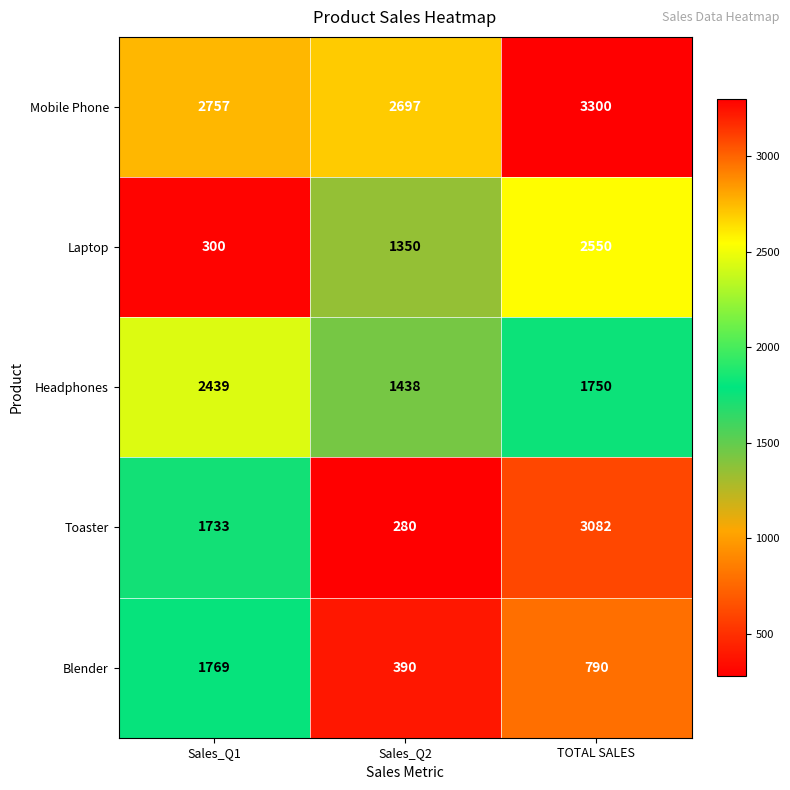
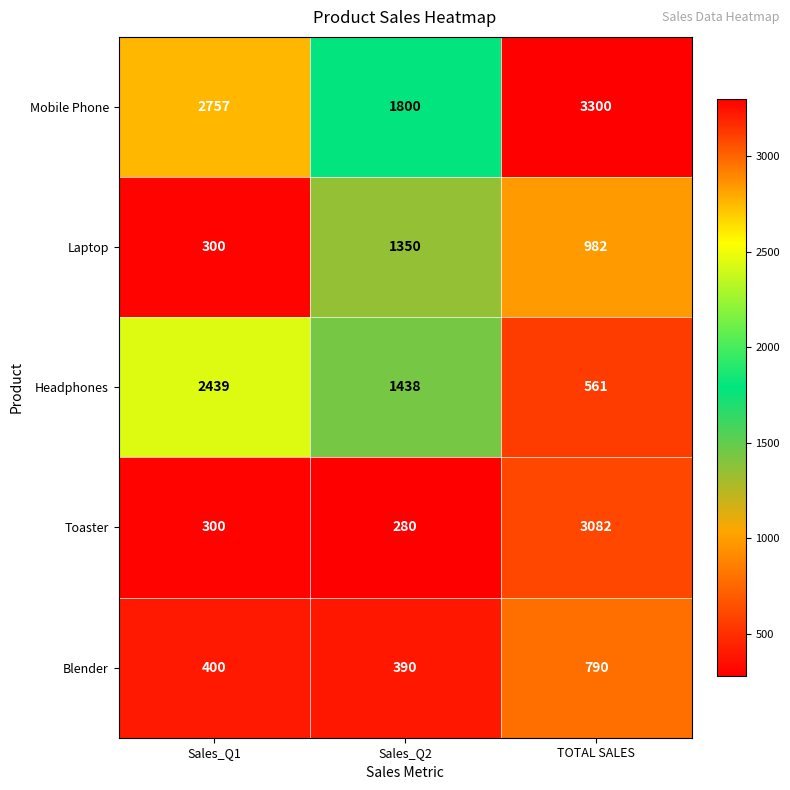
  {
    "Mobile Phone": {
      "Sales_Q1": 2757,
-     "Sales_Q2": 2697,
+     "Sales_Q2": 1800,
      "TOTAL SALES": 3300
    },
    "Laptop": {
      "Sales_Q1": 300,
      "Sales_Q2": 1350,
-     "TOTAL SALES": 2550
+     "TOTAL SALES": 982
    },
    "Headphones": {
      "Sales_Q1": 2439,
      "Sales_Q2": 1438,
-     "TOTAL SALES": 1750
+     "TOTAL SALES": 561
    },
    "Toaster": {
-     "Sales_Q1": 1733,
+     "Sales_Q1": 300,
      "Sales_Q2": 280,
      "TOTAL SALES": 3082
    },
    "Blender": {
-     "Sales_Q1": 1769,
+     "Sales_Q1": 400,
      "Sales_Q2": 390,
      "TOTAL SALES": 790
    }
  }
